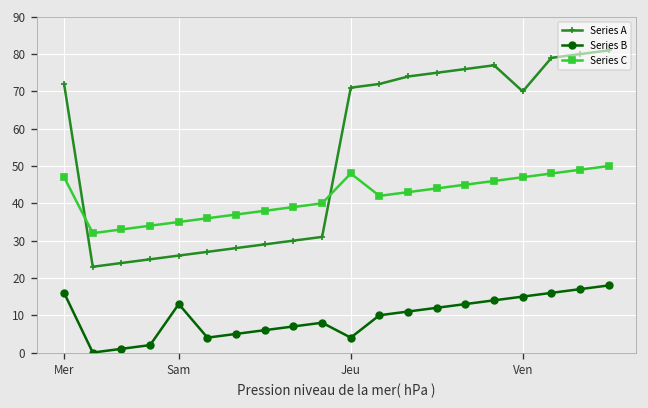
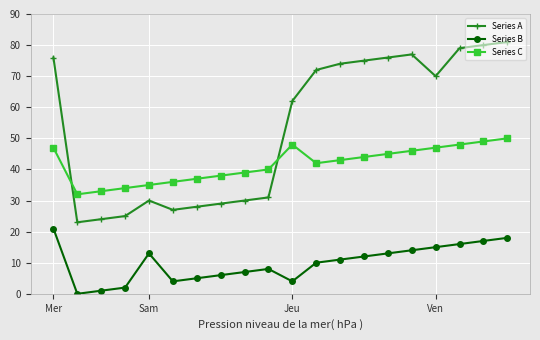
  {
    "Series A": {
-     "Mer": 72,
-     "Sam": 26,
-     "Jeu": 71,
+     "Mer": 76,
+     "Sam": 30,
+     "Jeu": 62,
      "Ven": 70
    },
    "Series B": {
-     "Mer": 16,
+     "Mer": 21,
      "Sam": 13,
      "Jeu": 4,
      "Ven": 15
    },
    "Series C": {
      "Mer": 47,
      "Sam": 35,
      "Jeu": 48,
      "Ven": 47
    }
  }
